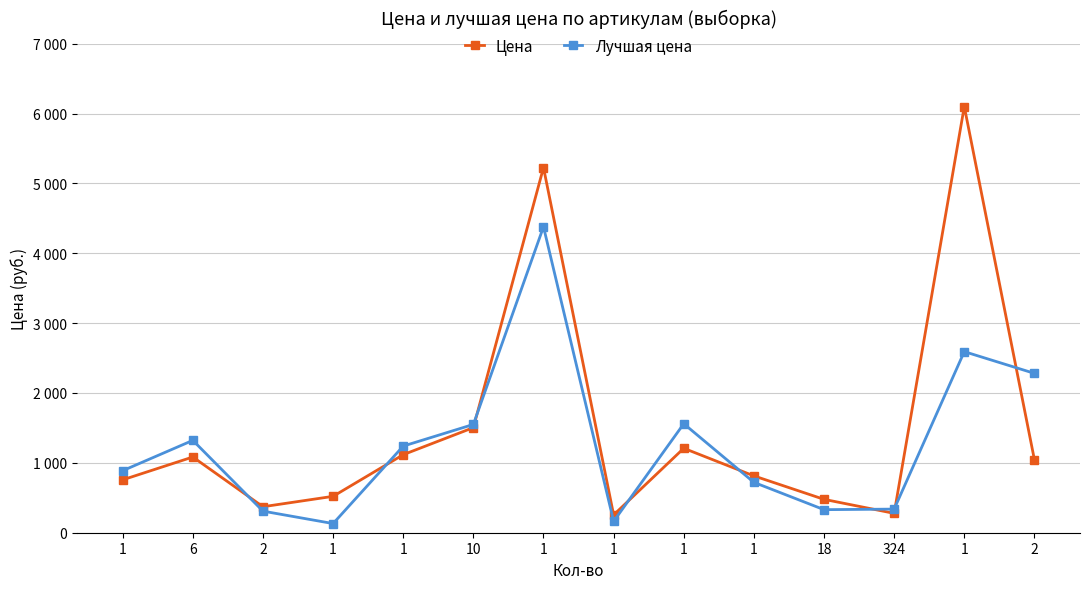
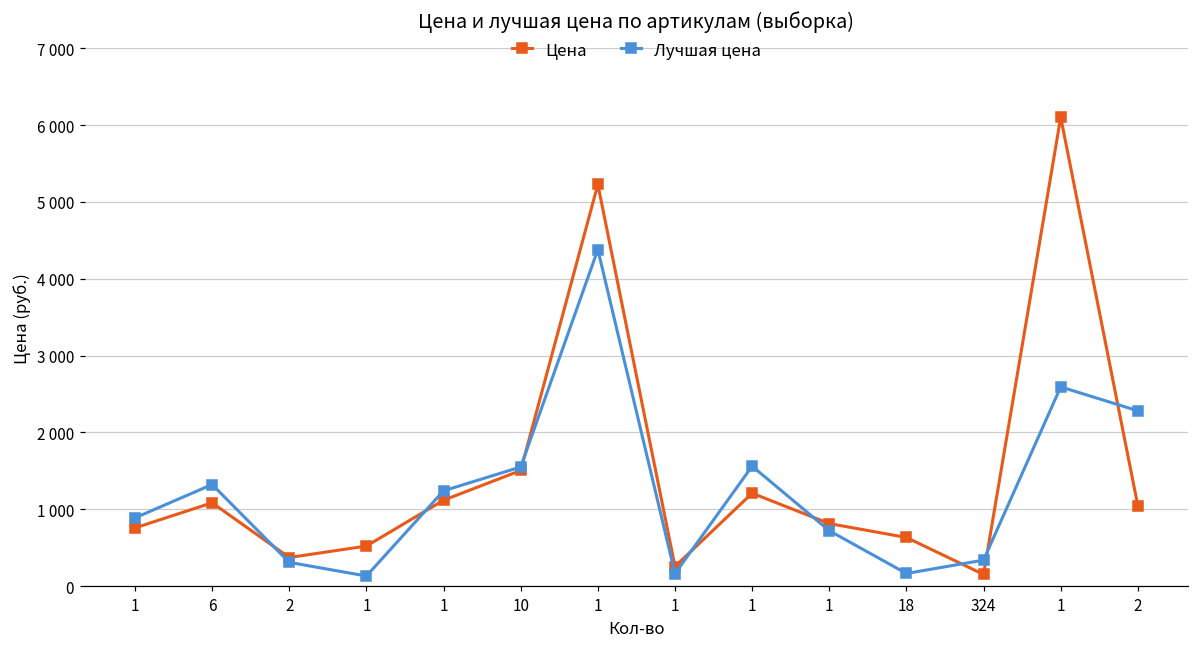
  {
    "Цена": {
      "6": 1100,
      "10": 1500,
-     "18": 500,
-     "324": 300
+     "18": 600,
+     "324": 200
    },
    "Лучшая цена": {
      "6": 1300,
      "10": 1600,
-     "18": 300,
+     "18": 200,
      "324": 300
    }
  }
